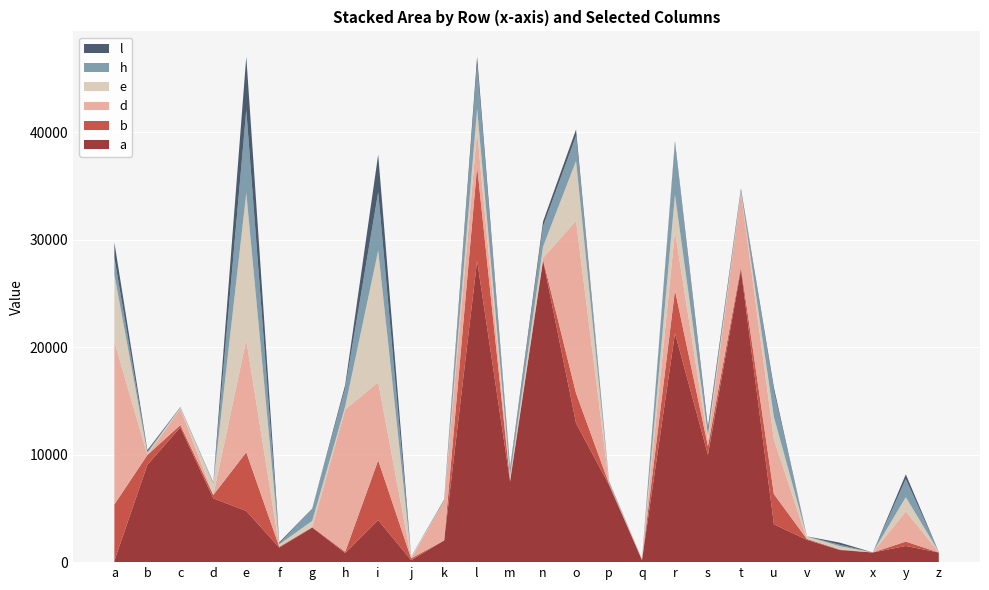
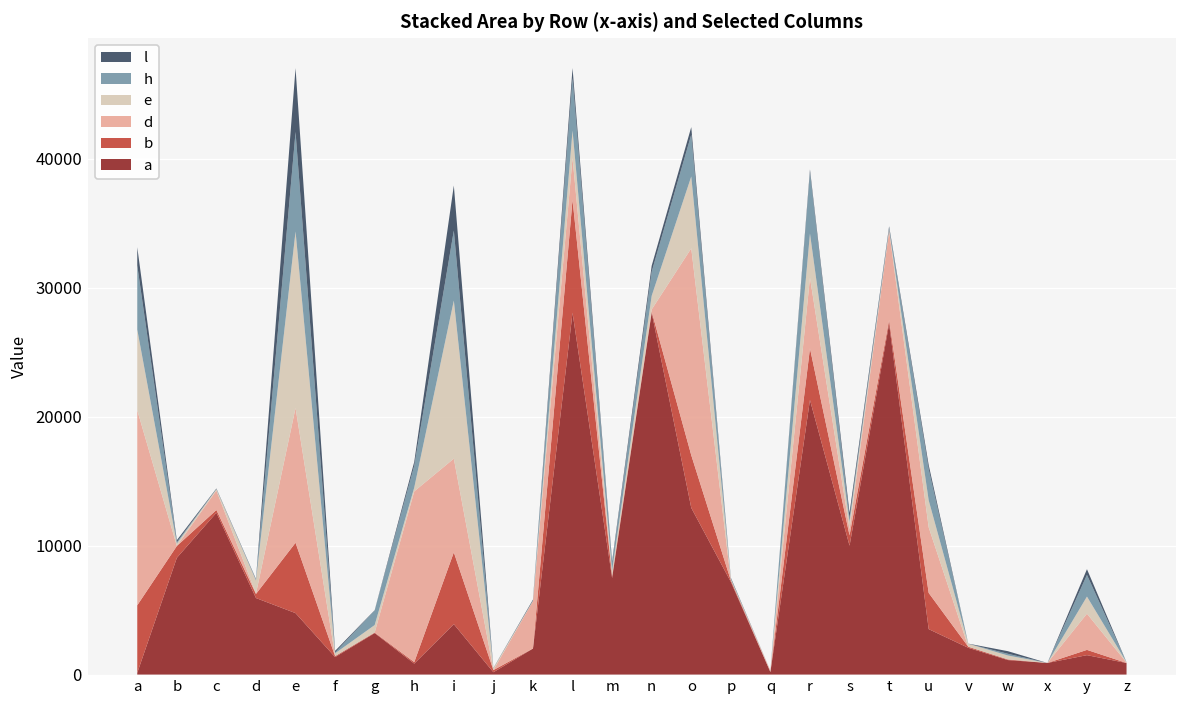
  {
    "a": {
      "b": 9100,
      "d": 5900,
      "e": 4800,
      "i": 3900,
      "l": 28100,
      "o": 12900,
      "r": 21300,
      "s": 10000,
      "t": 27200,
      "u": 3500,
      "y": 1500
    },
    "b": {
      "a": 5200,
      "e": 5500,
      "i": 5600,
      "l": 8800,
-     "o": 2800,
+     "o": 4100,
      "r": 4000,
      "s": 800,
      "t": 300,
      "u": 2800,
      "y": 400
    },
    "h": {
-     "a": 1600,
+     "a": 5000,
      "e": 7700,
      "h": 1700,
      "i": 5400,
      "l": 4100,
      "n": 1900,
-     "o": 2300,
+     "o": 3200,
      "s": 300,
      "u": 2400,
      "y": 1700
    },
    "l": {
      "a": 1400,
      "e": 5000,
      "h": 300,
      "i": 3500,
      "l": 800,
      "n": 500,
      "o": 600,
      "s": 400,
      "u": 300,
      "y": 400
    }
  }
